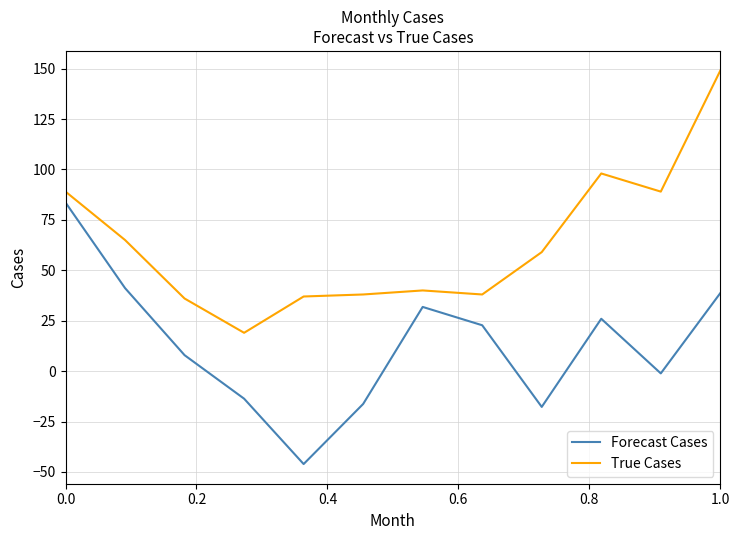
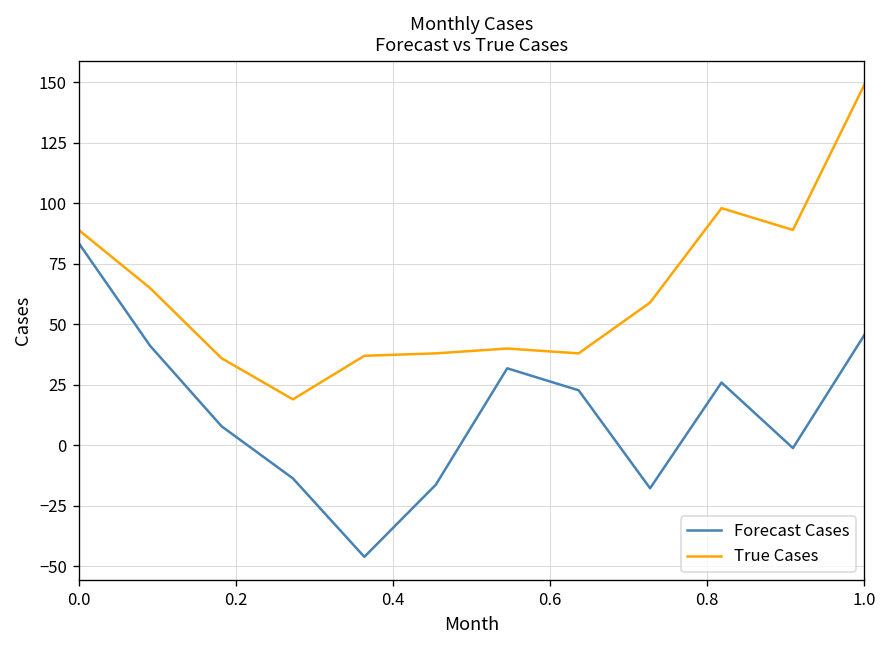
  {
    "Forecast Cases": {
      "0.0": 84,
-     "1.0": 39
+     "1.0": 46
    },
    "True Cases": {
      "0.0": 89,
      "1.0": 149
    }
  }
